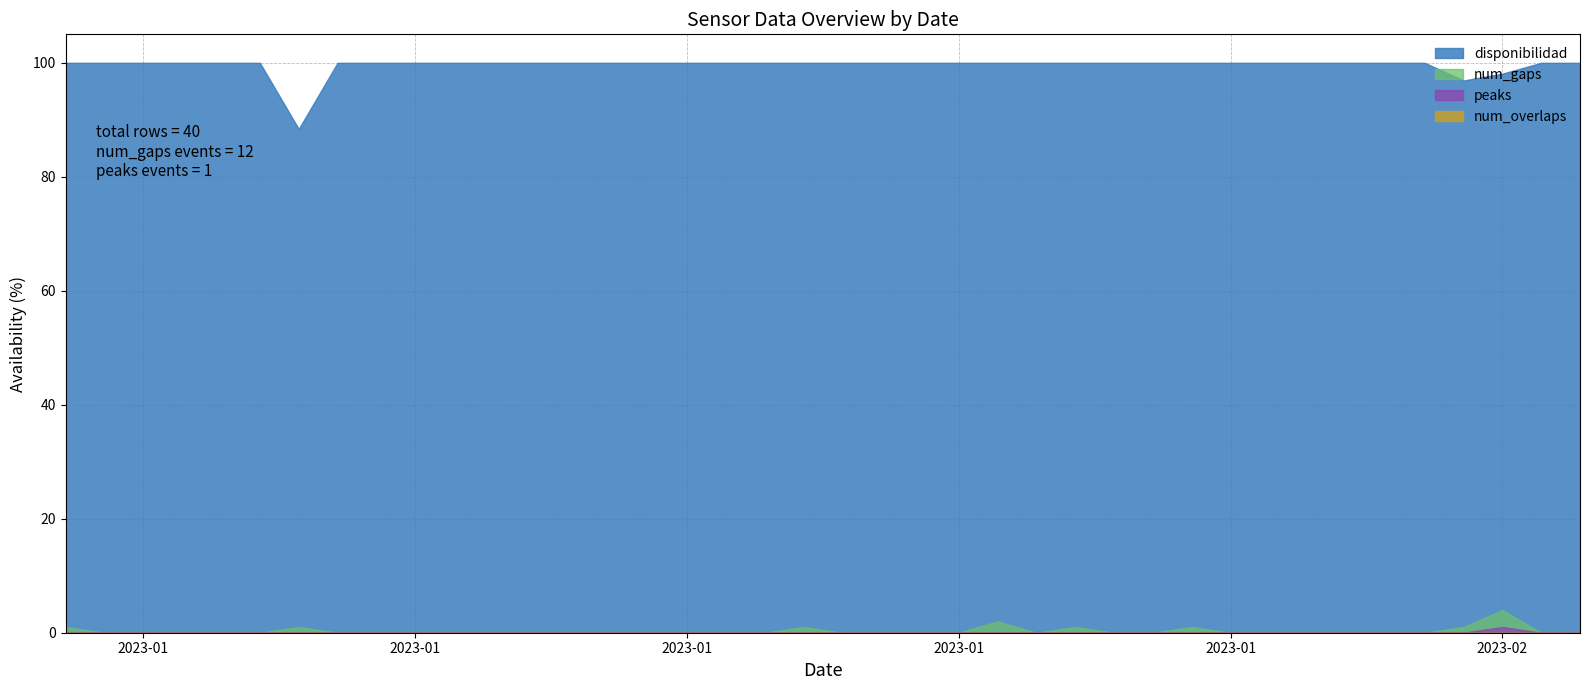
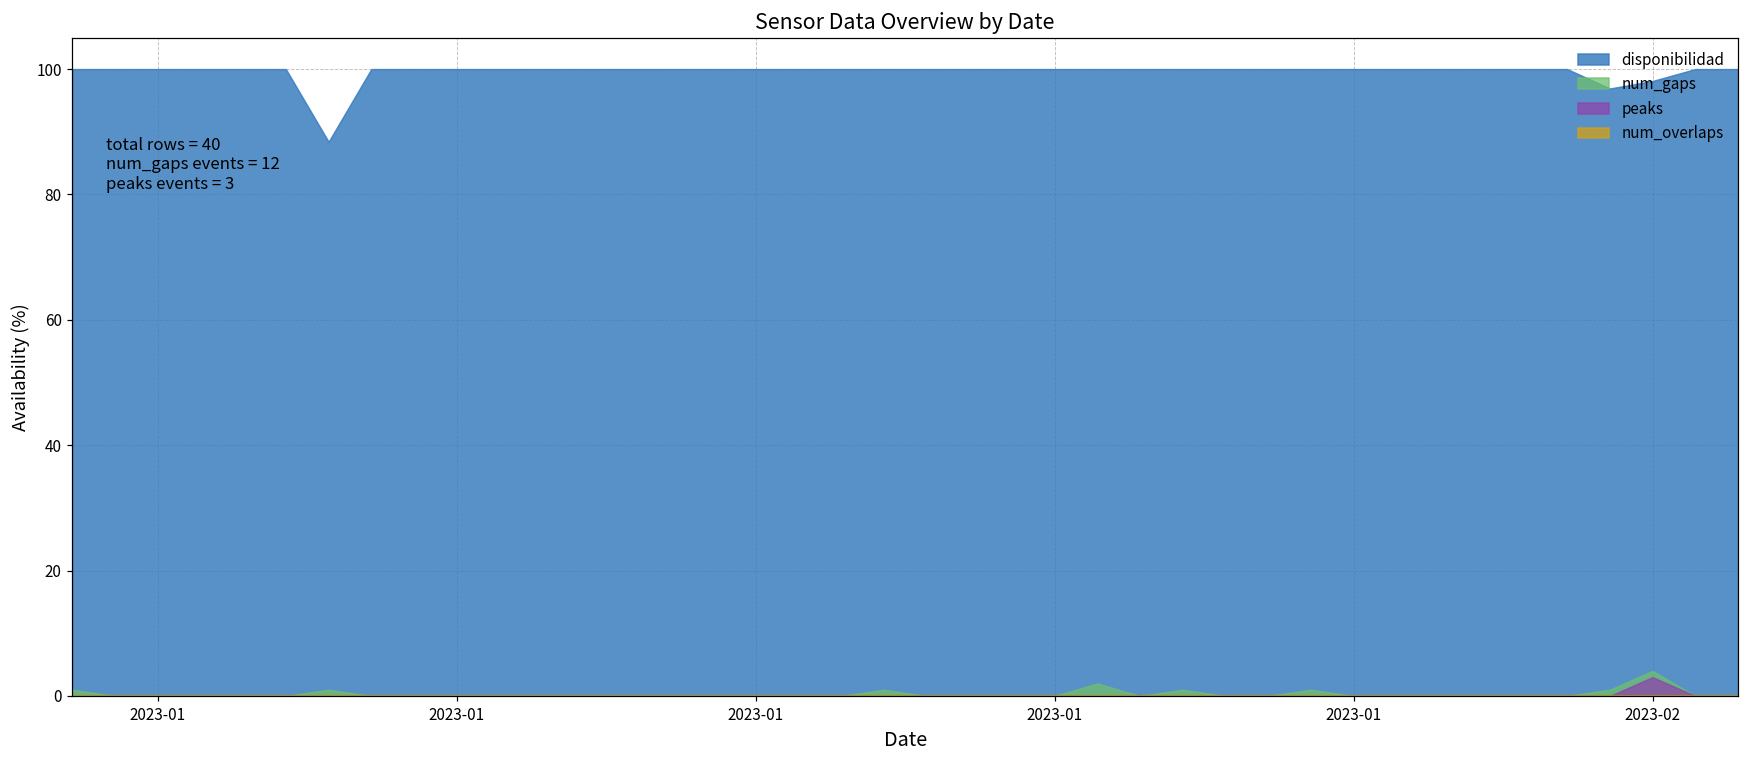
  {
    "peaks": {
-     "2023-02": 1
+     "2023-02": 3
    }
  }
